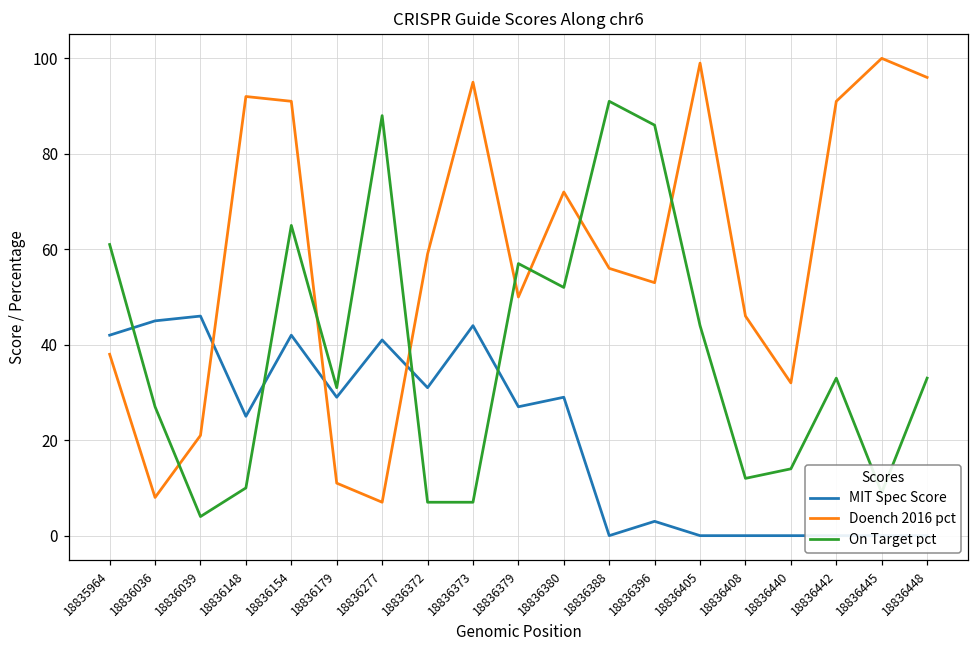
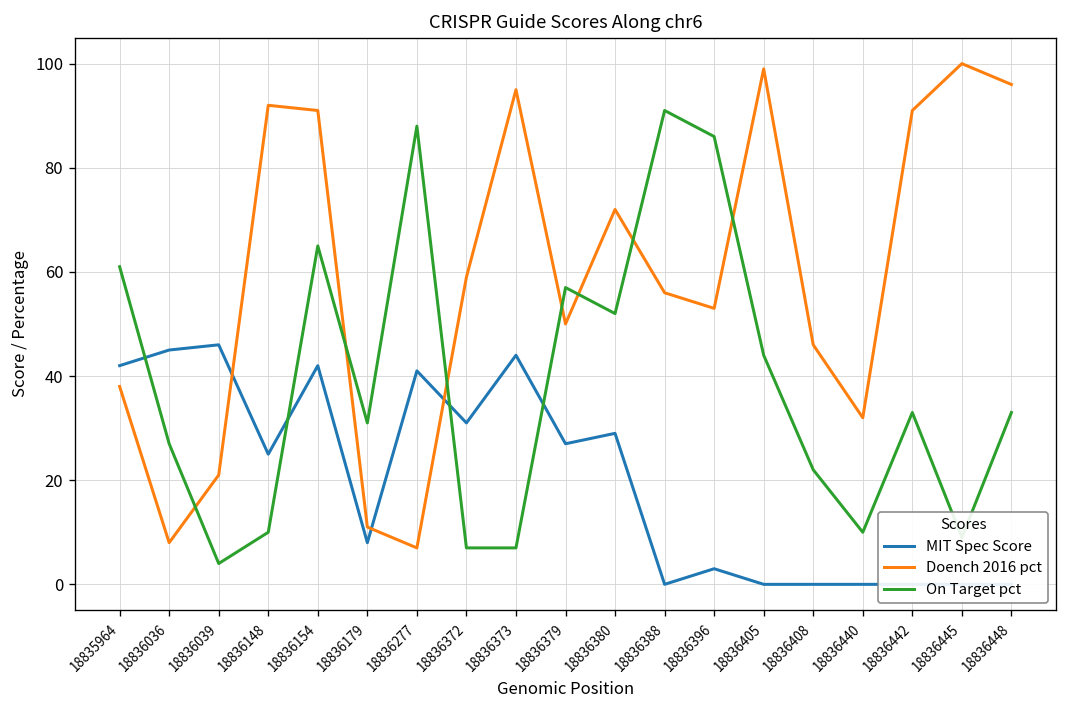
  {
    "MIT Spec Score": {
      "18835964": 42,
      "18836036": 45,
      "18836039": 46,
      "18836148": 25,
      "18836154": 42,
-     "18836179": 29,
+     "18836179": 8,
      "18836277": 41,
      "18836372": 31,
      "18836373": 44,
      "18836379": 27,
      "18836380": 29,
      "18836388": 0,
      "18836396": 3,
      "18836405": 0,
      "18836408": 0,
      "18836440": 0
    },
    "Doench 2016 pct": {
      "18835964": 38,
      "18836036": 8,
      "18836039": 21,
      "18836148": 92,
      "18836154": 91,
      "18836179": 11,
      "18836277": 7,
      "18836372": 59,
      "18836373": 95,
      "18836379": 50,
      "18836380": 72,
      "18836388": 56,
      "18836396": 53,
      "18836405": 99,
      "18836408": 46,
      "18836440": 32,
      "18836442": 91,
      "18836445": 100,
      "18836448": 96
    },
    "On Target pct": {
      "18835964": 61,
      "18836036": 27,
      "18836039": 4,
      "18836148": 10,
      "18836154": 65,
      "18836179": 31,
      "18836277": 88,
      "18836372": 7,
      "18836373": 7,
      "18836379": 57,
      "18836380": 52,
      "18836388": 91,
      "18836396": 86,
      "18836405": 44,
-     "18836408": 12,
-     "18836440": 14,
+     "18836408": 22,
+     "18836440": 10,
      "18836442": 33,
      "18836448": 33
    }
  }
